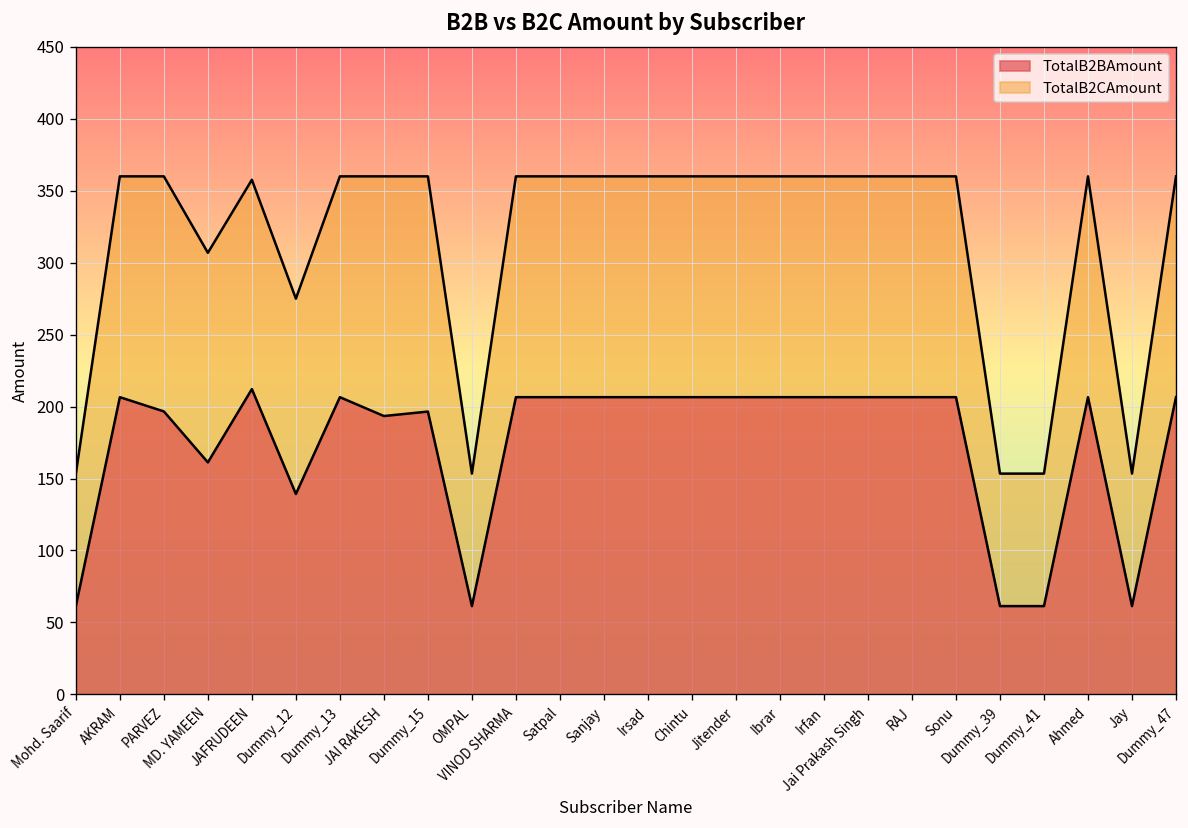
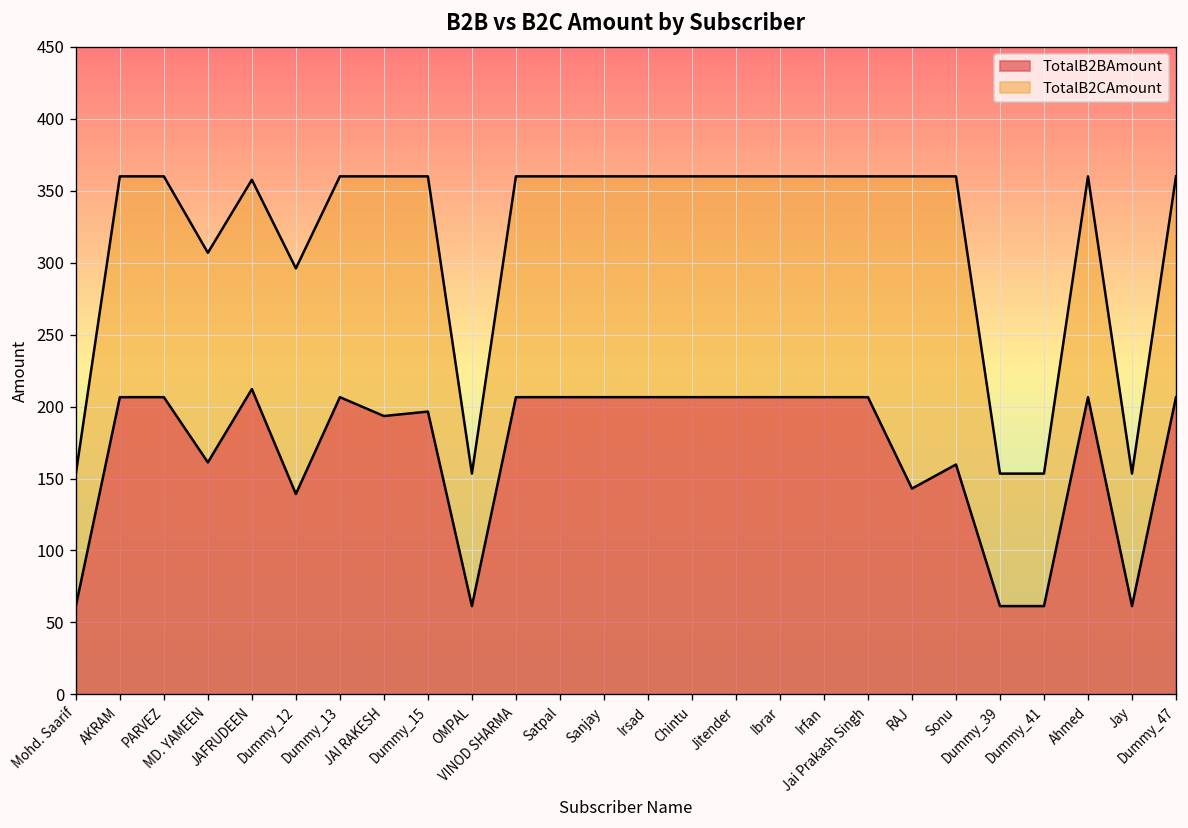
  {
    "TotalB2BAmount": {
      "Mohd. Saarif": 61,
      "AKRAM": 207,
-     "PARVEZ": 197,
+     "PARVEZ": 207,
      "MD. YAMEEN": 161,
      "JAFRUDEEN": 212,
      "Dummy_12": 139,
      "Dummy_13": 207,
      "JAI RAKESH": 193,
      "Dummy_15": 197,
      "OMPAL": 61,
      "VINOD SHARMA": 207,
      "Satpal": 207,
      "Sanjay": 207,
      "Irsad": 207,
      "Chintu": 207,
      "Jitender": 207,
      "Ibrar": 207,
      "Irfan": 207,
      "Jai Prakash Singh": 207,
-     "RAJ": 207,
-     "Sonu": 207,
+     "RAJ": 143,
+     "Sonu": 160,
      "Dummy_39": 61,
      "Dummy_41": 61,
      "Ahmed": 207,
      "Jay": 61,
      "Dummy_47": 207
    },
    "TotalB2CAmount": {
      "Mohd. Saarif": 153,
      "AKRAM": 360,
      "PARVEZ": 360,
      "MD. YAMEEN": 307,
      "JAFRUDEEN": 358,
-     "Dummy_12": 275,
+     "Dummy_12": 296,
      "Dummy_13": 360,
      "JAI RAKESH": 360,
      "Dummy_15": 360,
      "OMPAL": 153,
      "VINOD SHARMA": 360,
      "Satpal": 360,
      "Sanjay": 360,
      "Irsad": 360,
      "Chintu": 360,
      "Jitender": 360,
      "Ibrar": 360,
      "Irfan": 360,
      "Jai Prakash Singh": 360,
      "RAJ": 360,
      "Sonu": 360,
      "Dummy_39": 153,
      "Dummy_41": 153,
      "Ahmed": 360,
      "Jay": 153,
      "Dummy_47": 360
    }
  }
